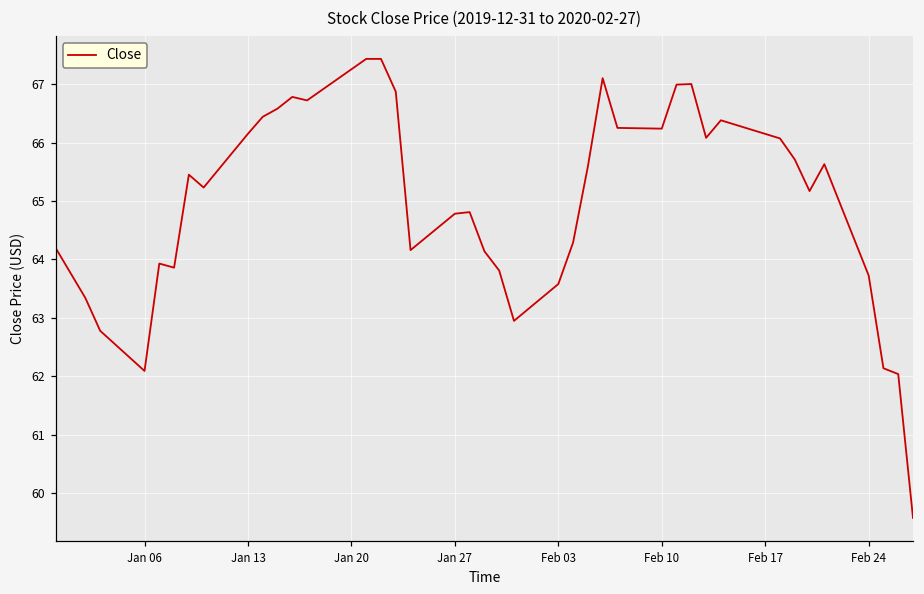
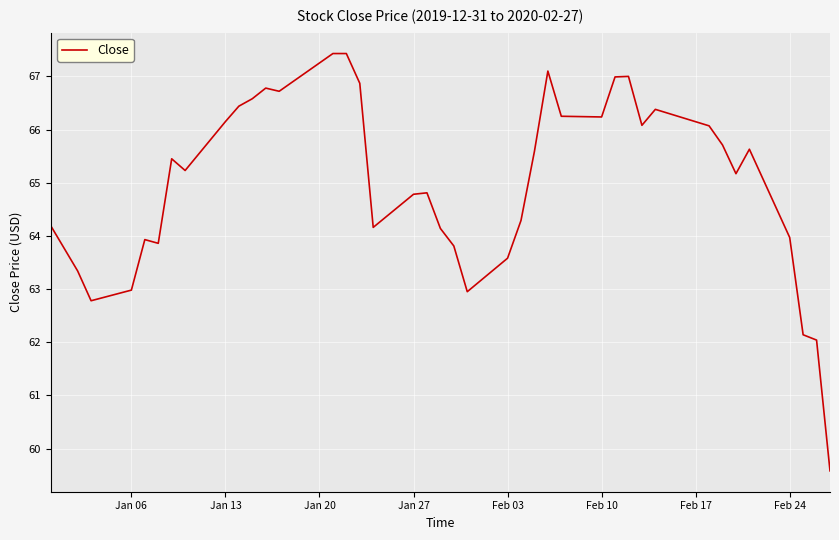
  {
-   "Jan 06": 62.1,
+   "Jan 06": 63.0,
    "Jan 13": 66.2,
    "Jan 27": 64.8,
    "Feb 03": 63.6,
    "Feb 10": 66.2,
-   "Feb 24": 63.7
+   "Feb 24": 64.0
  }
